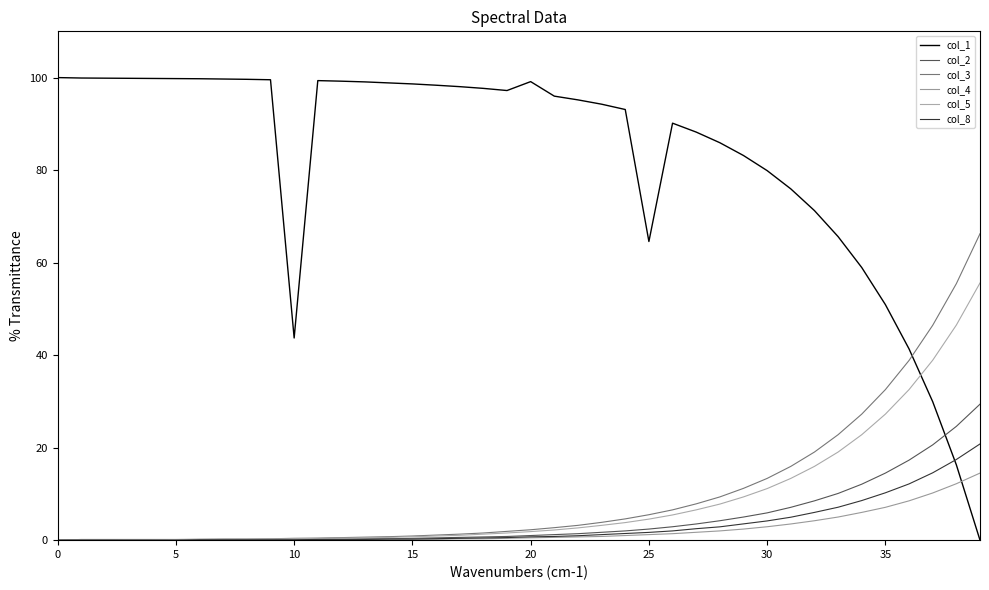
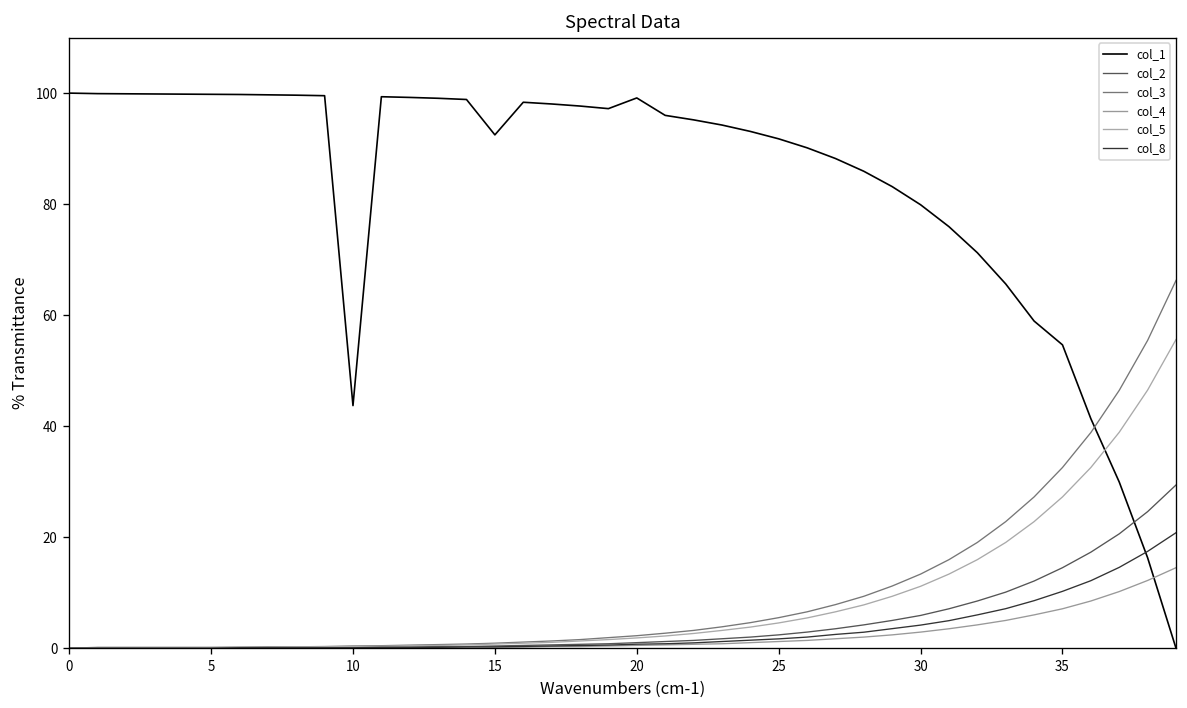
  {
    "col_1": {
      "0": 100,
      "5": 100,
      "10": 44,
-     "15": 99,
+     "15": 92,
      "20": 99,
-     "25": 65,
+     "25": 92,
      "30": 80,
-     "35": 51
+     "35": 55
    }
  }
